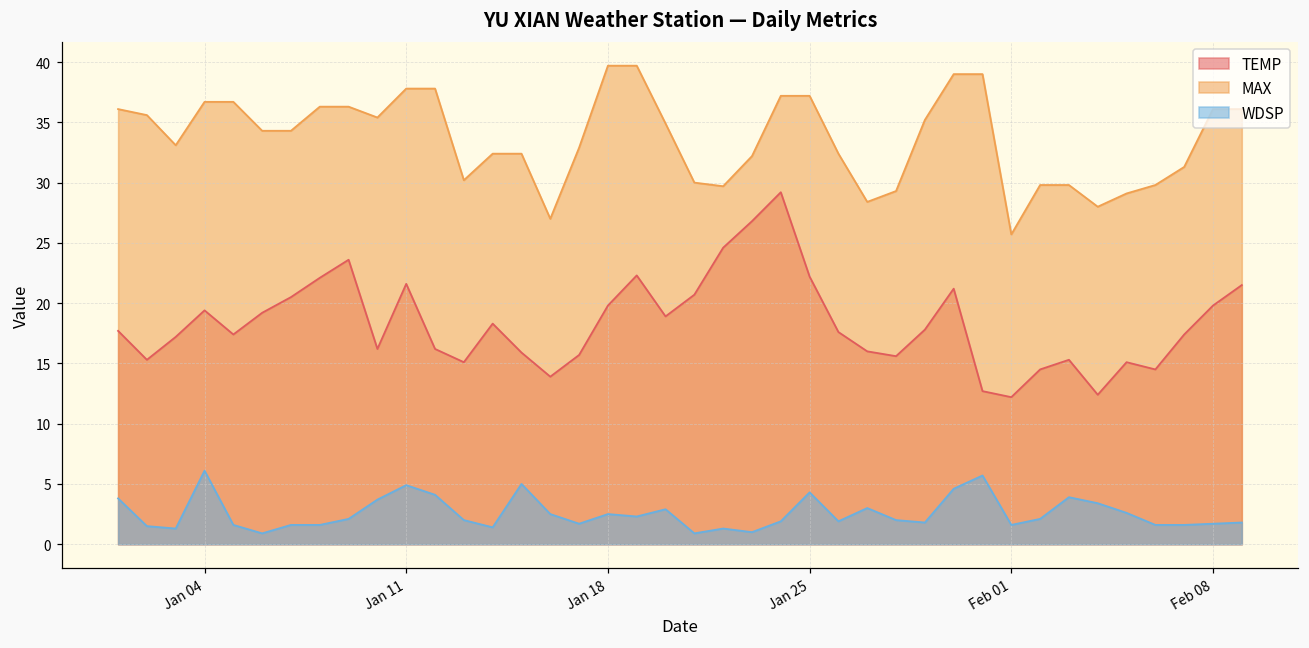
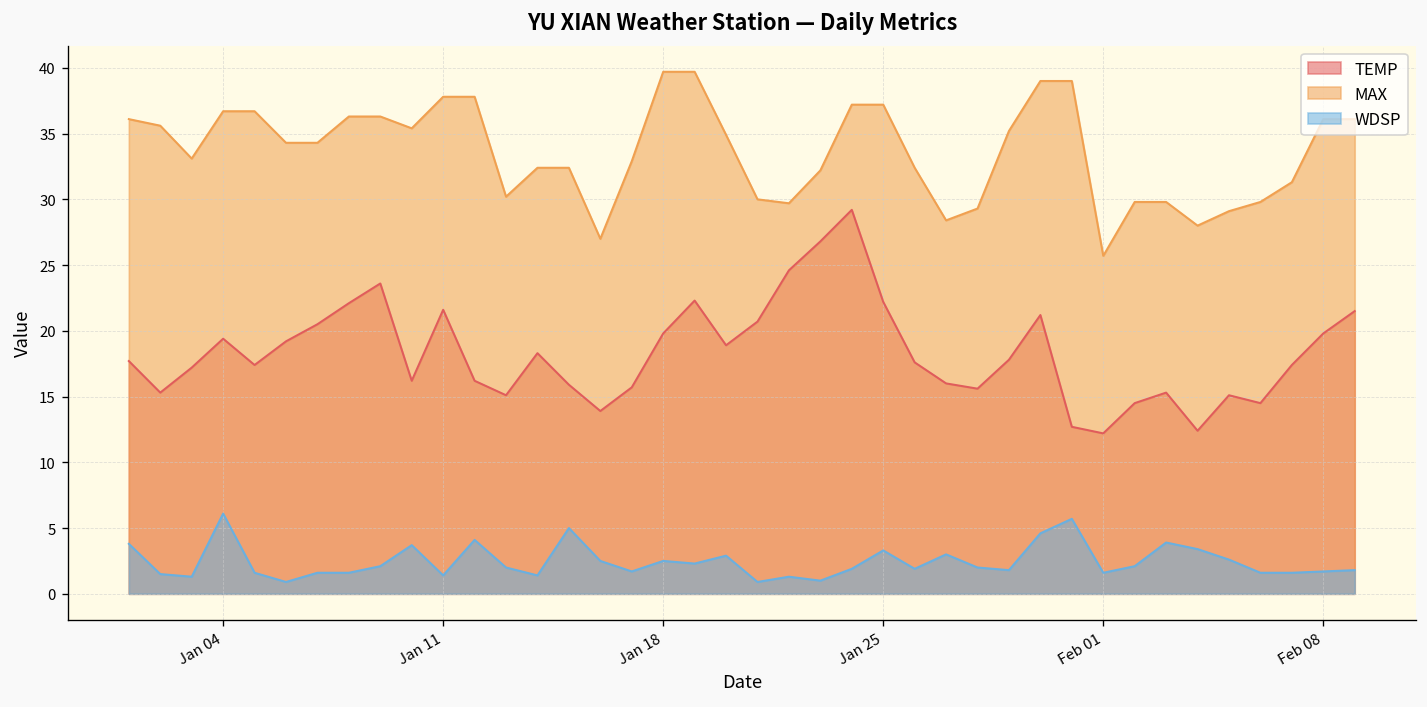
  {
    "WDSP": {
      "Jan 04": 6.1,
-     "Jan 11": 4.9,
+     "Jan 11": 1.4,
      "Jan 18": 2.5,
-     "Jan 25": 4.3,
+     "Jan 25": 3.3,
      "Feb 01": 1.6,
      "Feb 08": 1.7
    }
  }
